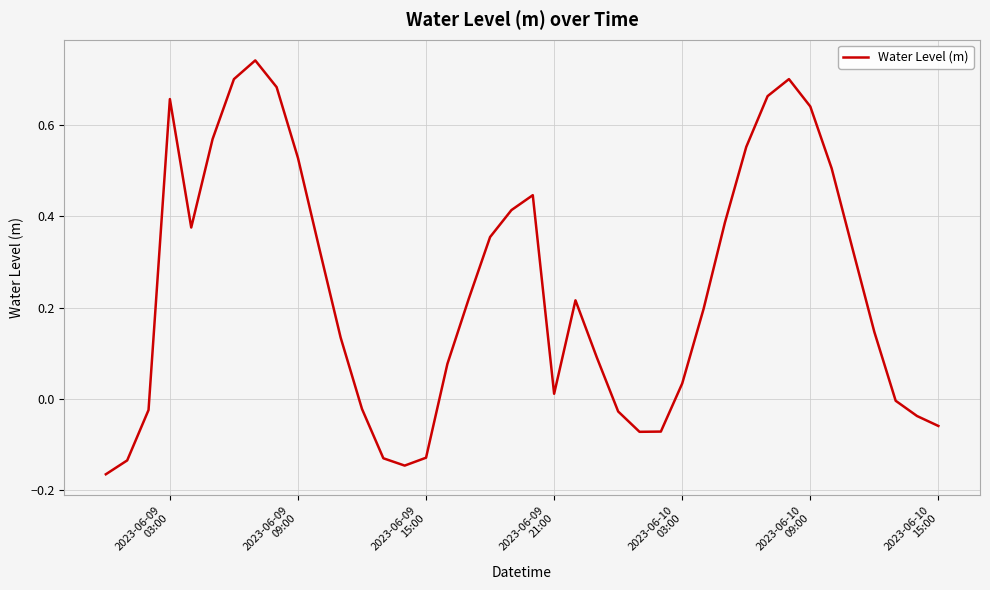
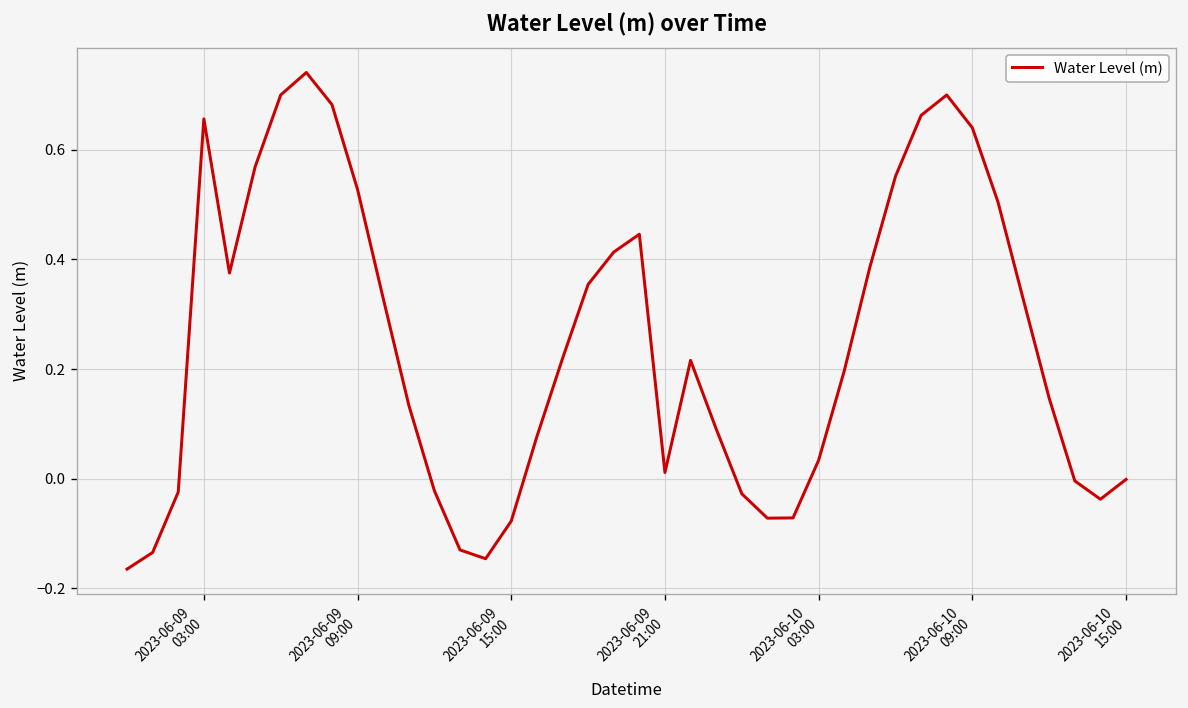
  {
    "2023-06-09 03:00": 0.66,
    "2023-06-09 09:00": 0.53,
-   "2023-06-09 15:00": -0.13,
+   "2023-06-09 15:00": -0.08,
    "2023-06-09 21:00": 0.01,
    "2023-06-10 03:00": 0.03,
    "2023-06-10 09:00": 0.64,
-   "2023-06-10 15:00": -0.06
+   "2023-06-10 15:00": 0.00
  }
